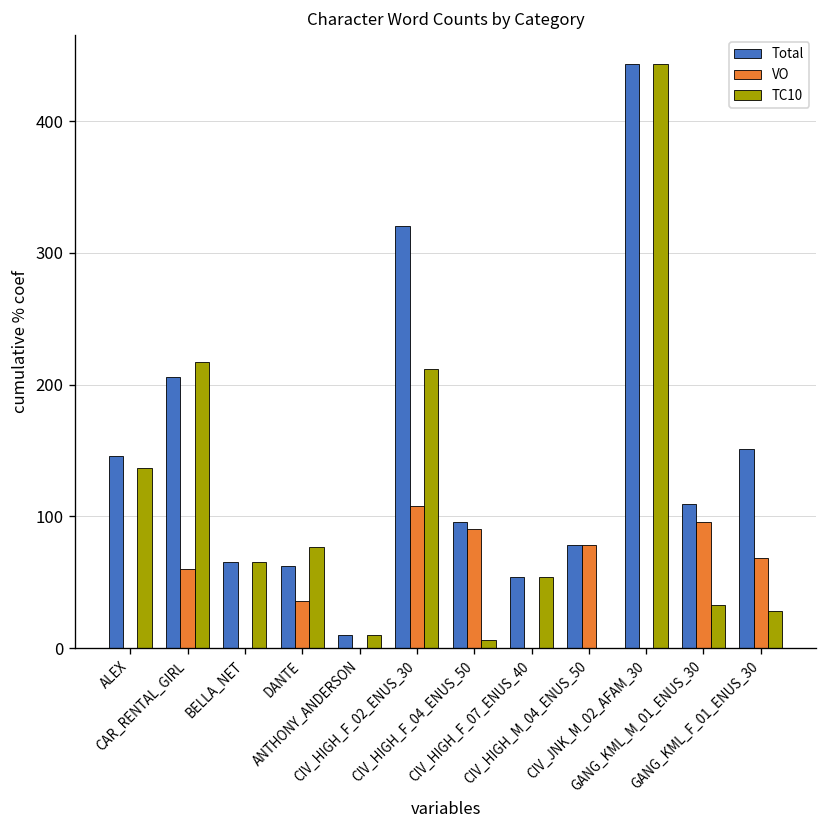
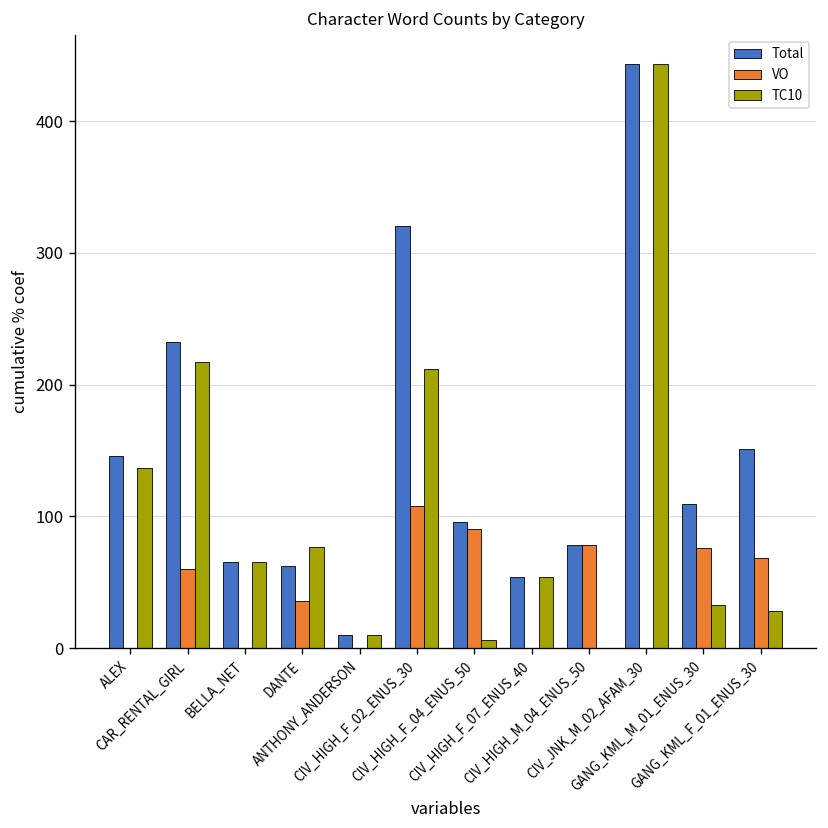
  {
    "Total": {
      "ALEX": 146,
-     "CAR_RENTAL_GIRL": 206,
+     "CAR_RENTAL_GIRL": 232,
      "BELLA_NET": 65,
      "DANTE": 62,
      "ANTHONY_ANDERSON": 10,
      "CIV_HIGH_F_02_ENUS_30": 320,
      "CIV_HIGH_F_04_ENUS_50": 96,
      "CIV_HIGH_F_07_ENUS_40": 54,
      "CIV_HIGH_M_04_ENUS_50": 78,
      "CIV_JNK_M_02_AFAM_30": 443,
      "GANG_KML_M_01_ENUS_30": 109,
      "GANG_KML_F_01_ENUS_30": 151
    },
    "VO": {
      "ALEX": 0,
      "CAR_RENTAL_GIRL": 60,
      "BELLA_NET": 0,
      "DANTE": 36,
      "ANTHONY_ANDERSON": 0,
      "CIV_HIGH_F_02_ENUS_30": 108,
      "CIV_HIGH_F_04_ENUS_50": 90,
      "CIV_HIGH_F_07_ENUS_40": 0,
      "CIV_HIGH_M_04_ENUS_50": 78,
      "CIV_JNK_M_02_AFAM_30": 0,
-     "GANG_KML_M_01_ENUS_30": 96,
+     "GANG_KML_M_01_ENUS_30": 76,
      "GANG_KML_F_01_ENUS_30": 68
    },
    "TC10": {
      "ALEX": 137,
      "CAR_RENTAL_GIRL": 217,
      "BELLA_NET": 65,
      "DANTE": 77,
      "ANTHONY_ANDERSON": 10,
      "CIV_HIGH_F_02_ENUS_30": 212,
      "CIV_HIGH_F_04_ENUS_50": 6,
      "CIV_HIGH_F_07_ENUS_40": 54,
      "CIV_HIGH_M_04_ENUS_50": 0,
      "CIV_JNK_M_02_AFAM_30": 443,
      "GANG_KML_M_01_ENUS_30": 33,
      "GANG_KML_F_01_ENUS_30": 28
    }
  }
